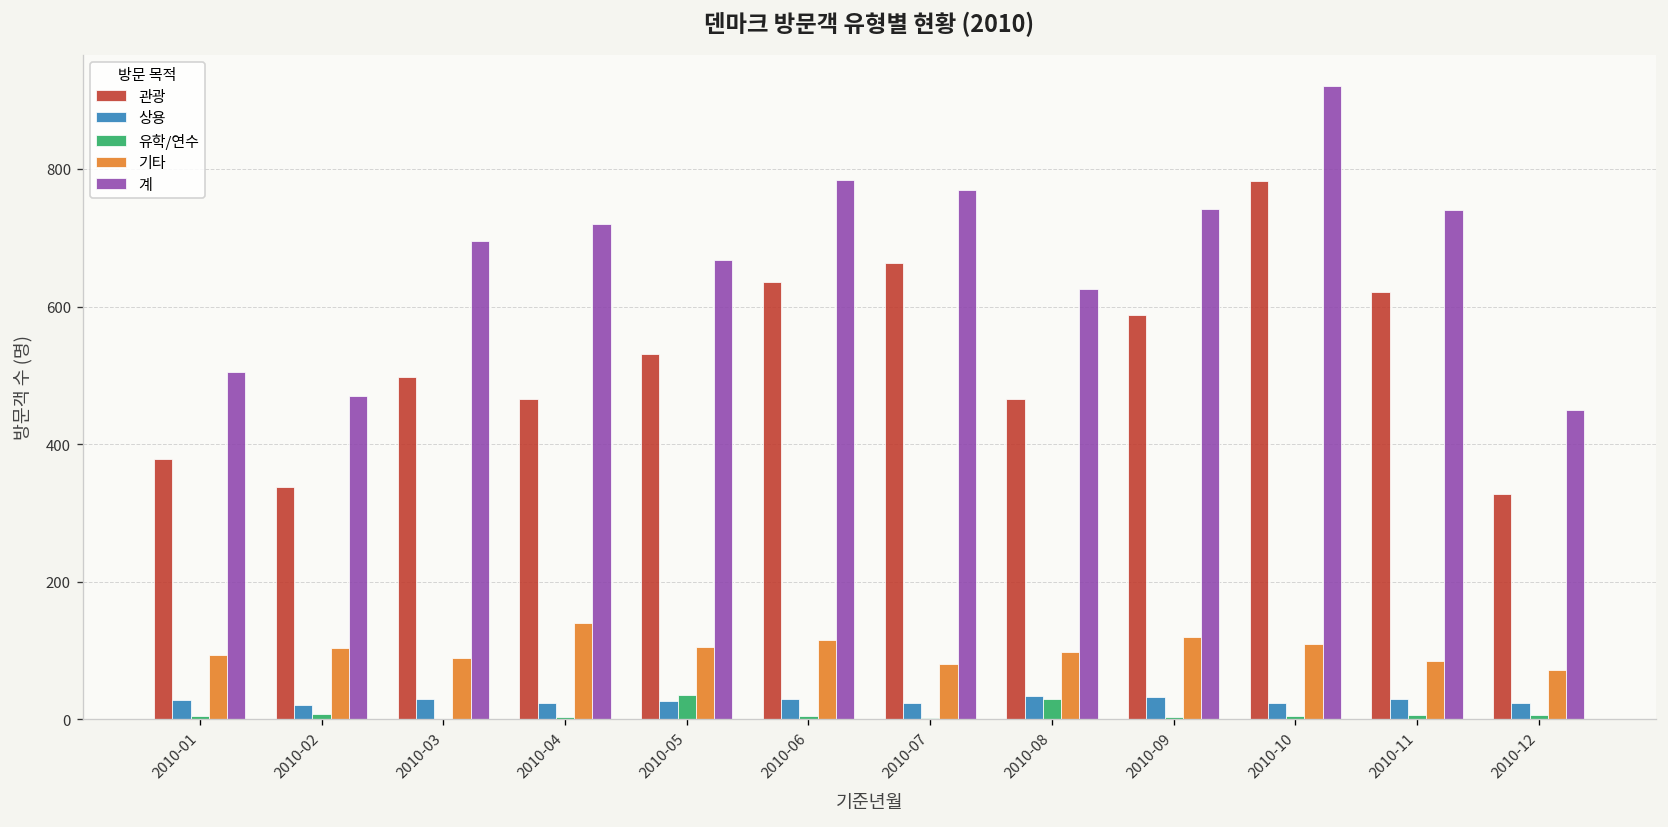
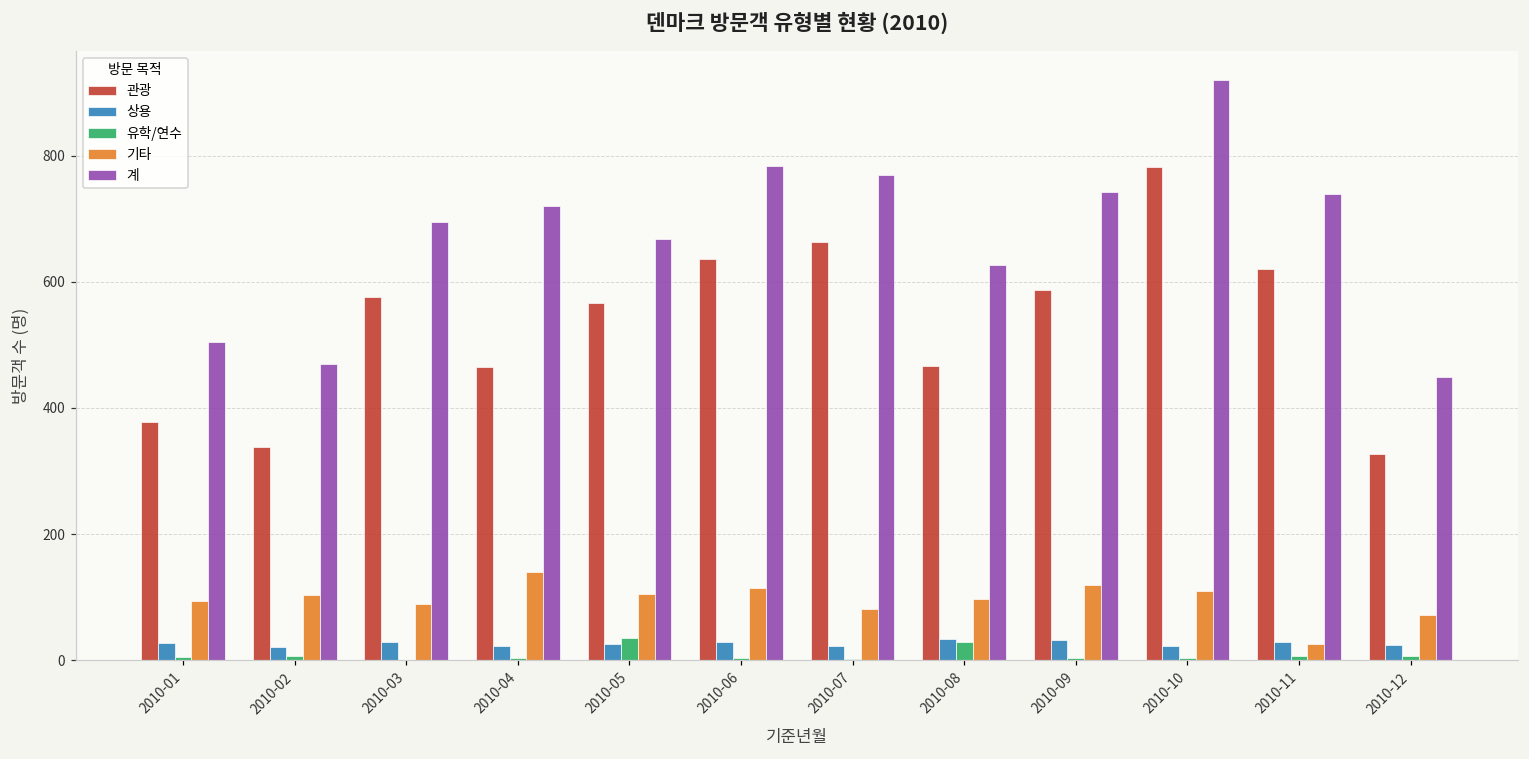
  {
    "관광": {
      "2010-01": 380,
      "2010-02": 340,
-     "2010-03": 500,
+     "2010-03": 580,
      "2010-04": 470,
-     "2010-05": 530,
+     "2010-05": 570,
      "2010-06": 640,
      "2010-07": 660,
      "2010-08": 470,
      "2010-09": 590,
      "2010-10": 780,
      "2010-11": 620,
      "2010-12": 330
    },
    "상용": {
      "2010-01": 30,
      "2010-02": 20,
      "2010-03": 30,
      "2010-04": 20,
      "2010-05": 30,
      "2010-06": 30,
      "2010-07": 20,
      "2010-08": 30,
      "2010-09": 30,
      "2010-10": 20,
      "2010-11": 30,
      "2010-12": 20
    },
    "유학/연수": {
      "2010-01": 10,
      "2010-02": 10,
      "2010-03": 0,
      "2010-05": 40,
      "2010-08": 30,
      "2010-11": 10,
      "2010-12": 10
    },
    "기타": {
      "2010-01": 90,
      "2010-02": 100,
      "2010-03": 90,
      "2010-04": 140,
      "2010-05": 110,
      "2010-06": 120,
      "2010-07": 80,
      "2010-08": 100,
      "2010-09": 120,
      "2010-10": 110,
-     "2010-11": 80,
+     "2010-11": 30,
      "2010-12": 70
    },
    "계": {
      "2010-01": 510,
      "2010-02": 470,
      "2010-03": 700,
      "2010-04": 720,
      "2010-05": 670,
      "2010-06": 780,
      "2010-07": 770,
      "2010-08": 630,
      "2010-09": 740,
      "2010-10": 920,
      "2010-11": 740,
      "2010-12": 450
    }
  }
